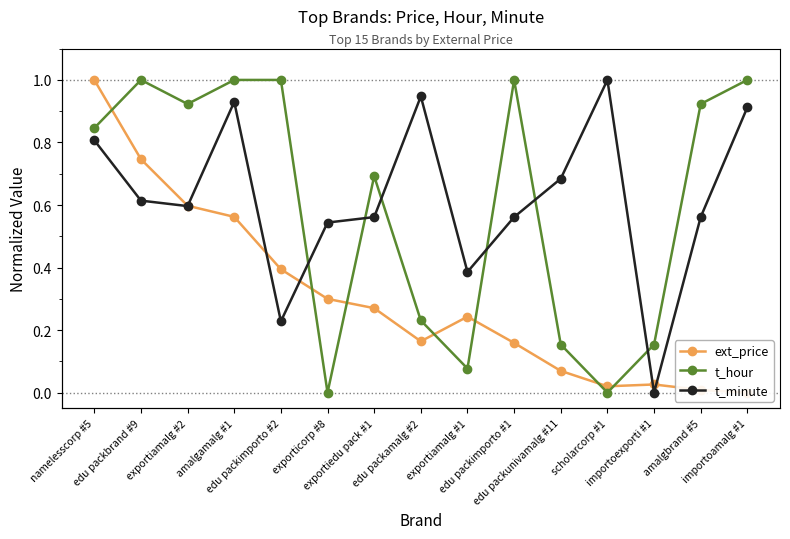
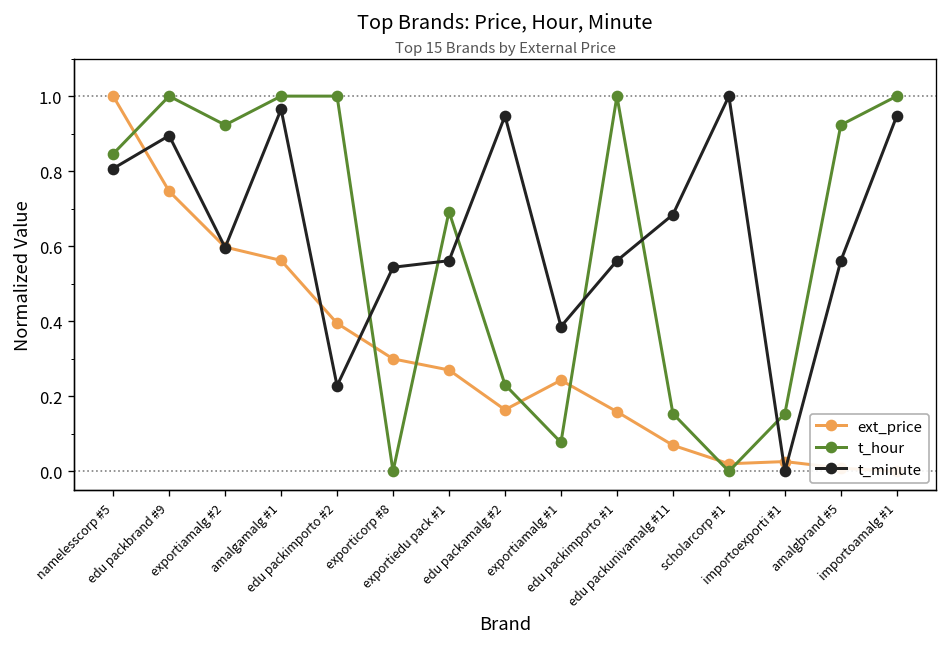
  {
    "ext_price": {
      "namelesscorp #5": 1.00,
      "edu packbrand #9": 0.75,
      "amalgamalg #1": 0.56,
      "edu packimporto #2": 0.39,
      "exporticorp #8": 0.30,
      "exportiedu pack #1": 0.27,
      "edu packamalg #2": 0.16,
      "exportiamalg #1": 0.24,
      "edu packimporto #1": 0.16,
      "edu packunivamalg #11": 0.07,
      "scholarcorp #1": 0.02,
      "importoexporti #1": 0.03
    },
    "t_hour": {
      "namelesscorp #5": 0.85,
      "edu packbrand #9": 1.00,
      "exportiamalg #2": 0.92,
      "amalgamalg #1": 1.00,
      "edu packimporto #2": 1.00,
      "exporticorp #8": 0.00,
      "exportiedu pack #1": 0.69,
      "edu packamalg #2": 0.23,
      "exportiamalg #1": 0.08,
      "edu packimporto #1": 1.00,
      "edu packunivamalg #11": 0.15,
      "scholarcorp #1": 0.00,
      "importoexporti #1": 0.15,
      "amalgbrand #5": 0.92,
      "importoamalg #1": 1.00
    },
    "t_minute": {
      "namelesscorp #5": 0.81,
-     "edu packbrand #9": 0.61,
-     "amalgamalg #1": 0.93,
+     "edu packbrand #9": 0.89,
+     "amalgamalg #1": 0.96,
      "edu packimporto #2": 0.23,
      "exporticorp #8": 0.54,
      "exportiedu pack #1": 0.56,
      "edu packamalg #2": 0.95,
      "exportiamalg #1": 0.39,
      "edu packimporto #1": 0.56,
      "edu packunivamalg #11": 0.68,
      "scholarcorp #1": 1.00,
      "importoexporti #1": 0.00,
      "amalgbrand #5": 0.56,
-     "importoamalg #1": 0.91
+     "importoamalg #1": 0.95
    }
  }
